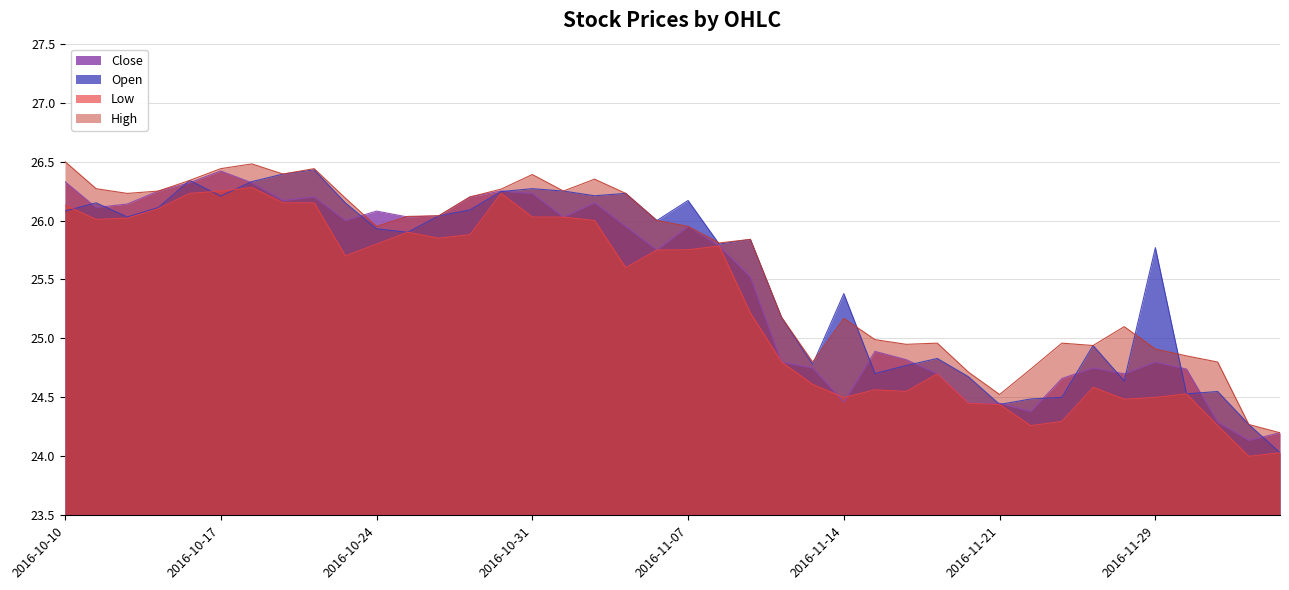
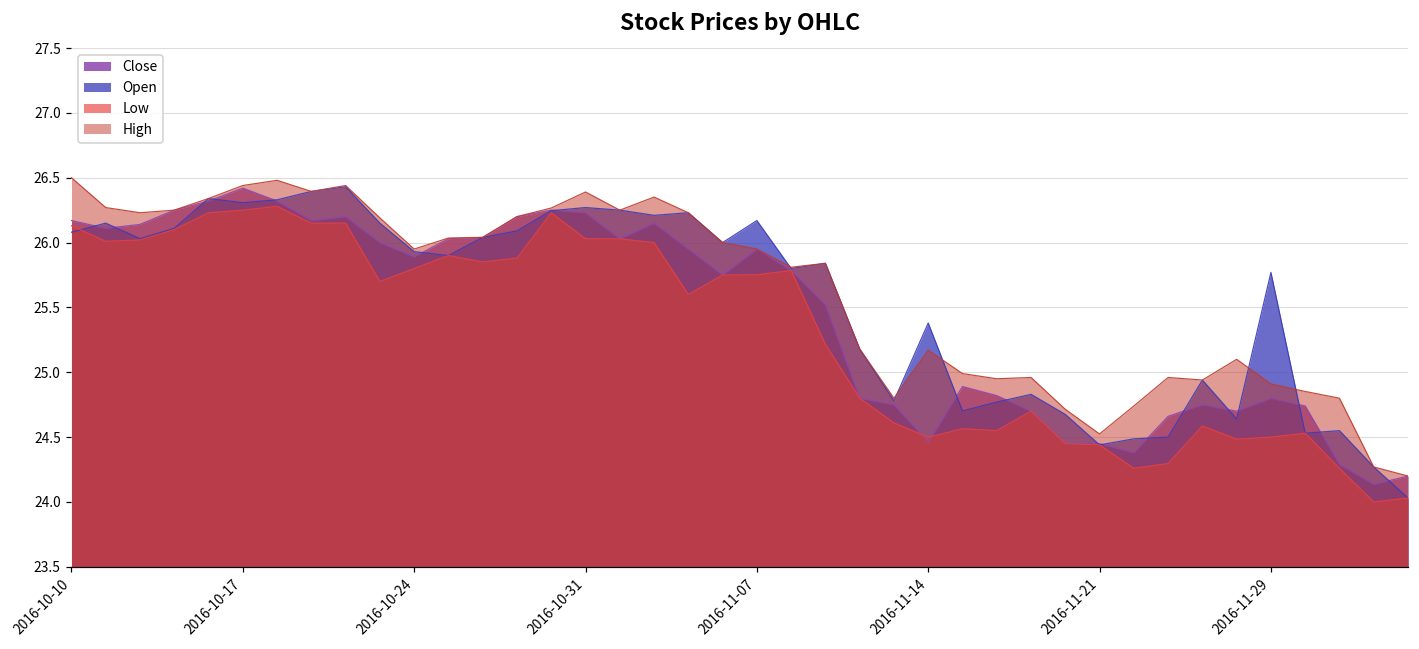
  {
    "Close": {
-     "2016-10-10": 26.33,
-     "2016-10-24": 26.08,
+     "2016-10-10": 26.17,
+     "2016-10-24": 25.89,
      "2016-10-31": 26.23,
      "2016-11-14": 24.46,
      "2016-11-29": 24.80
    },
    "Open": {
      "2016-10-10": 26.08,
-     "2016-10-17": 26.21,
+     "2016-10-17": 26.31,
      "2016-10-31": 26.27,
      "2016-11-07": 26.17,
      "2016-11-14": 25.38,
      "2016-11-29": 25.77
    }
  }
